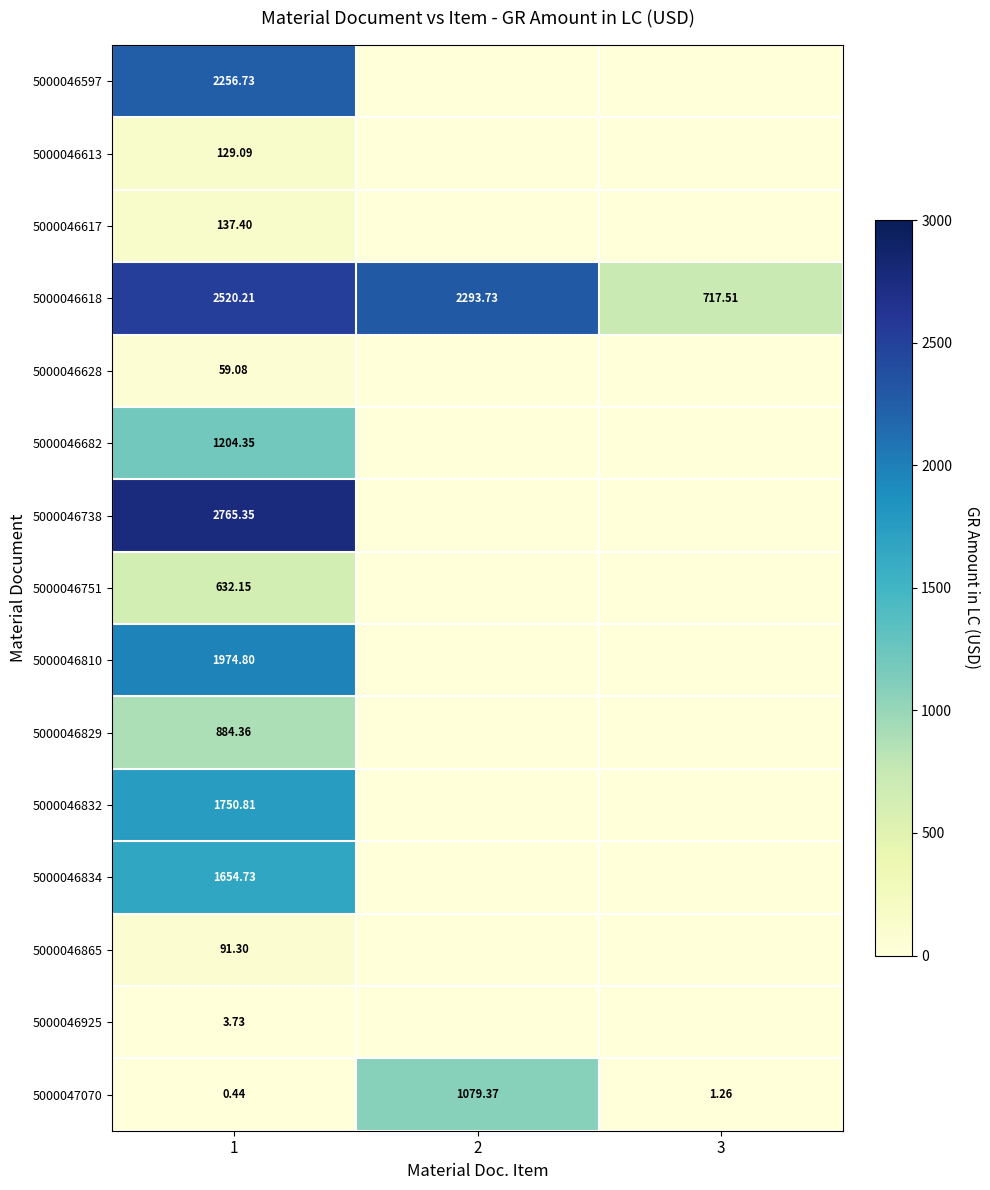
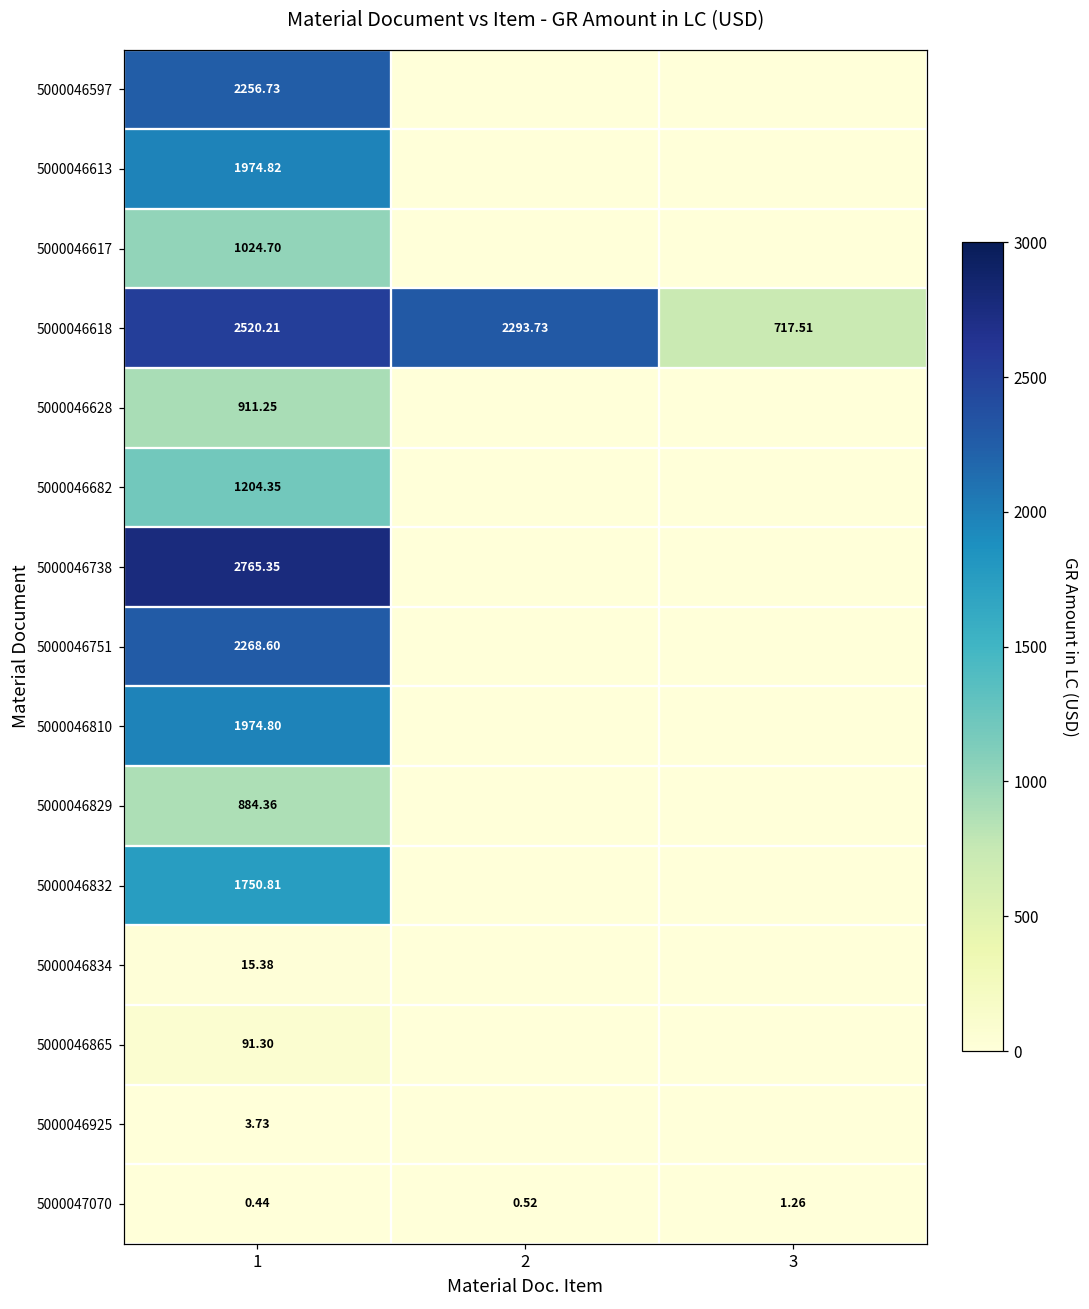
  {
    "5000046597": {
      "1": 2256.73
    },
    "5000046613": {
-     "1": 129.09
+     "1": 1974.82
    },
    "5000046617": {
-     "1": 137.40
+     "1": 1024.70
    },
    "5000046618": {
      "1": 2520.21,
      "2": 2293.73,
      "3": 717.51
    },
    "5000046628": {
-     "1": 59.08
+     "1": 911.25
    },
    "5000046682": {
      "1": 1204.35
    },
    "5000046738": {
      "1": 2765.35
    },
    "5000046751": {
-     "1": 632.15
+     "1": 2268.60
    },
    "5000046810": {
      "1": 1974.80
    },
    "5000046829": {
      "1": 884.36
    },
    "5000046832": {
      "1": 1750.81
    },
    "5000046834": {
-     "1": 1654.73
+     "1": 15.38
    },
    "5000046865": {
      "1": 91.30
    },
    "5000046925": {
      "1": 3.73
    },
    "5000047070": {
      "1": 0.44,
-     "2": 1079.37,
+     "2": 0.52,
      "3": 1.26
    }
  }
